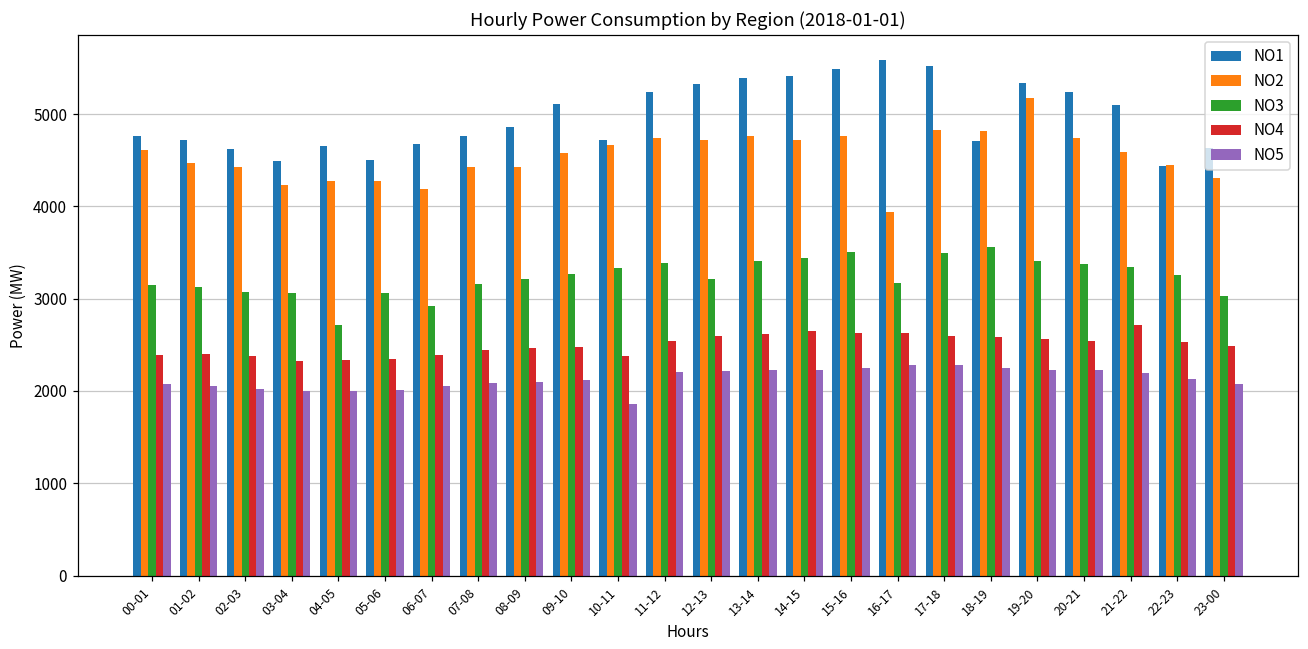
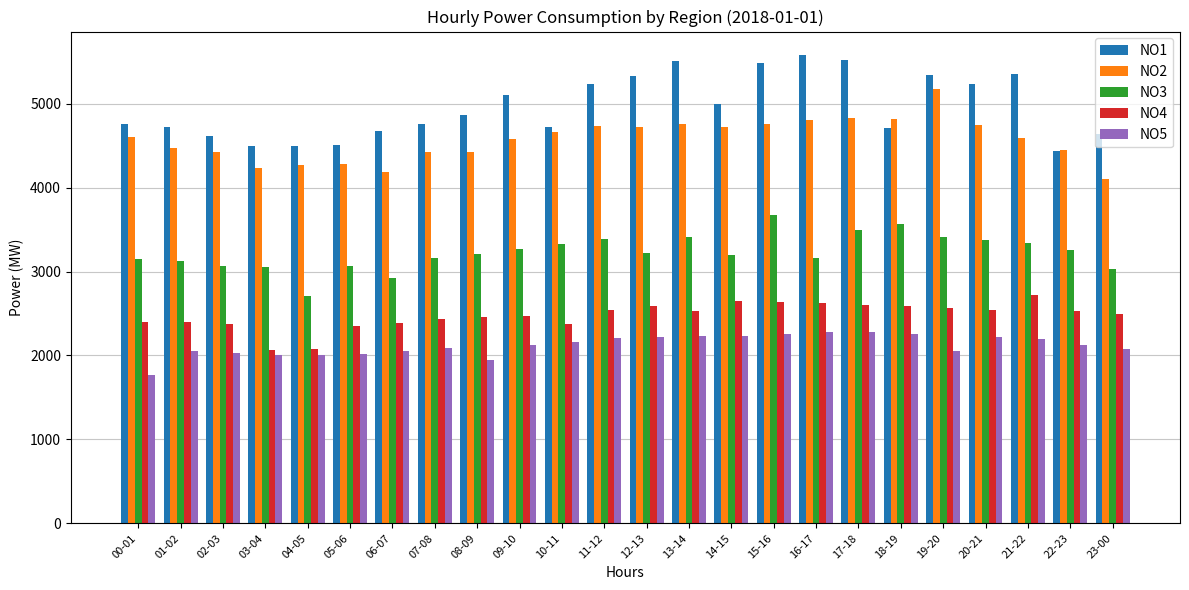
  {
    "NO1": {
      "00-01": 4800,
      "01-02": 4700,
      "02-03": 4600,
      "03-04": 4500,
-     "04-05": 4700,
+     "04-05": 4500,
      "05-06": 4500,
      "06-07": 4700,
      "07-08": 4800,
      "08-09": 4900,
      "09-10": 5100,
      "10-11": 4700,
      "11-12": 5200,
      "12-13": 5300,
-     "13-14": 5400,
-     "14-15": 5400,
+     "13-14": 5500,
+     "14-15": 5000,
      "15-16": 5500,
      "16-17": 5600,
      "17-18": 5500,
      "18-19": 4700,
      "19-20": 5300,
      "20-21": 5200,
-     "21-22": 5100,
+     "21-22": 5400,
      "22-23": 4400
    },
    "NO2": {
      "00-01": 4600,
      "01-02": 4500,
      "02-03": 4400,
      "03-04": 4200,
      "04-05": 4300,
      "05-06": 4300,
      "06-07": 4200,
      "07-08": 4400,
      "08-09": 4400,
      "09-10": 4600,
      "10-11": 4700,
      "11-12": 4700,
      "12-13": 4700,
      "13-14": 4800,
      "14-15": 4700,
      "15-16": 4800,
-     "16-17": 3900,
+     "16-17": 4800,
      "17-18": 4800,
      "18-19": 4800,
      "19-20": 5200,
      "20-21": 4700,
      "21-22": 4600,
      "22-23": 4400,
-     "23-00": 4300
+     "23-00": 4100
    },
    "NO3": {
      "00-01": 3200,
      "01-02": 3100,
      "02-03": 3100,
      "03-04": 3100,
      "04-05": 2700,
      "05-06": 3100,
      "06-07": 2900,
      "07-08": 3200,
      "08-09": 3200,
      "09-10": 3300,
      "10-11": 3300,
      "11-12": 3400,
      "12-13": 3200,
      "13-14": 3400,
-     "14-15": 3400,
-     "15-16": 3500,
+     "14-15": 3200,
+     "15-16": 3700,
      "16-17": 3200,
      "17-18": 3500,
      "18-19": 3600,
      "19-20": 3400,
      "20-21": 3400,
      "21-22": 3300,
      "22-23": 3300,
      "23-00": 3000
    },
    "NO4": {
      "00-01": 2400,
      "01-02": 2400,
      "02-03": 2400,
-     "03-04": 2300,
-     "04-05": 2300,
+     "03-04": 2100,
+     "04-05": 2100,
      "05-06": 2400,
      "06-07": 2400,
      "07-08": 2400,
      "08-09": 2500,
      "09-10": 2500,
      "10-11": 2400,
      "11-12": 2500,
      "12-13": 2600,
-     "13-14": 2600,
+     "13-14": 2500,
      "14-15": 2600,
      "15-16": 2600,
      "16-17": 2600,
      "17-18": 2600,
      "18-19": 2600,
      "19-20": 2600,
      "20-21": 2500,
      "21-22": 2700,
      "22-23": 2500,
      "23-00": 2500
    },
    "NO5": {
-     "00-01": 2100,
+     "00-01": 1800,
      "01-02": 2000,
      "02-03": 2000,
      "03-04": 2000,
      "04-05": 2000,
      "05-06": 2000,
      "06-07": 2100,
      "07-08": 2100,
-     "08-09": 2100,
+     "08-09": 1900,
      "09-10": 2100,
-     "10-11": 1900,
+     "10-11": 2200,
      "11-12": 2200,
      "12-13": 2200,
      "13-14": 2200,
      "14-15": 2200,
      "15-16": 2300,
      "16-17": 2300,
      "17-18": 2300,
      "18-19": 2300,
-     "19-20": 2200,
+     "19-20": 2000,
      "20-21": 2200,
      "21-22": 2200,
      "22-23": 2100,
      "23-00": 2100
    }
  }
